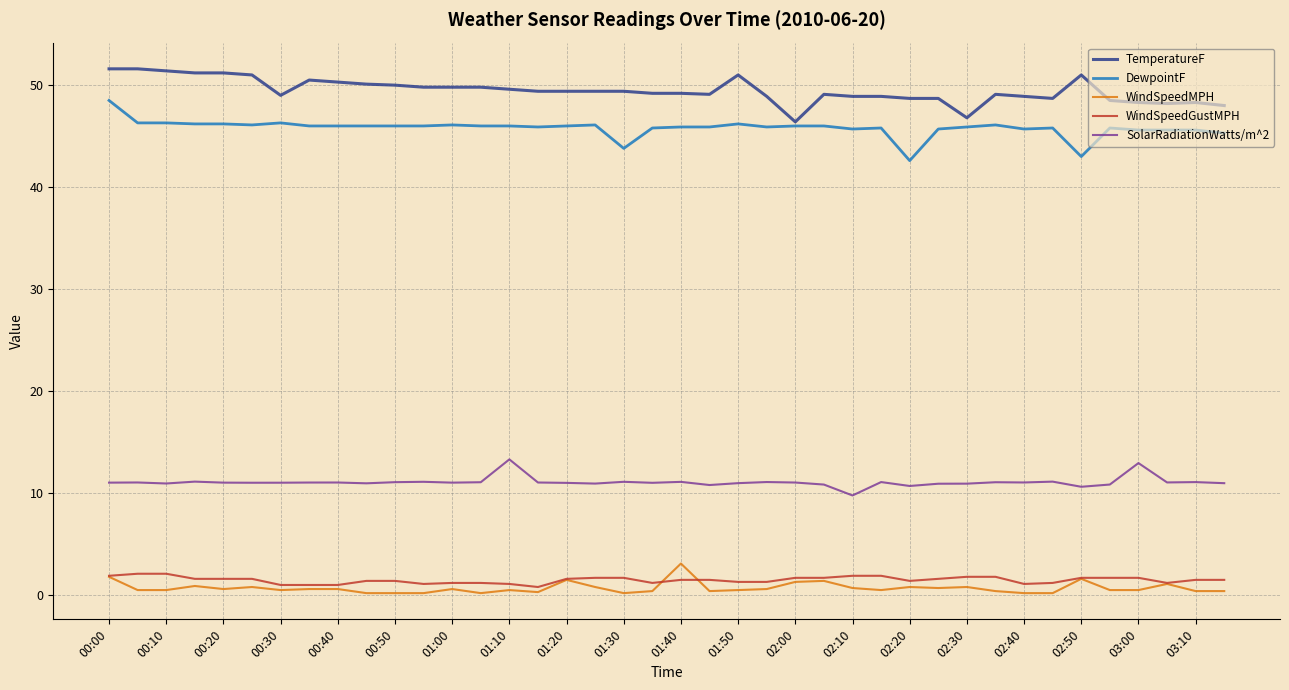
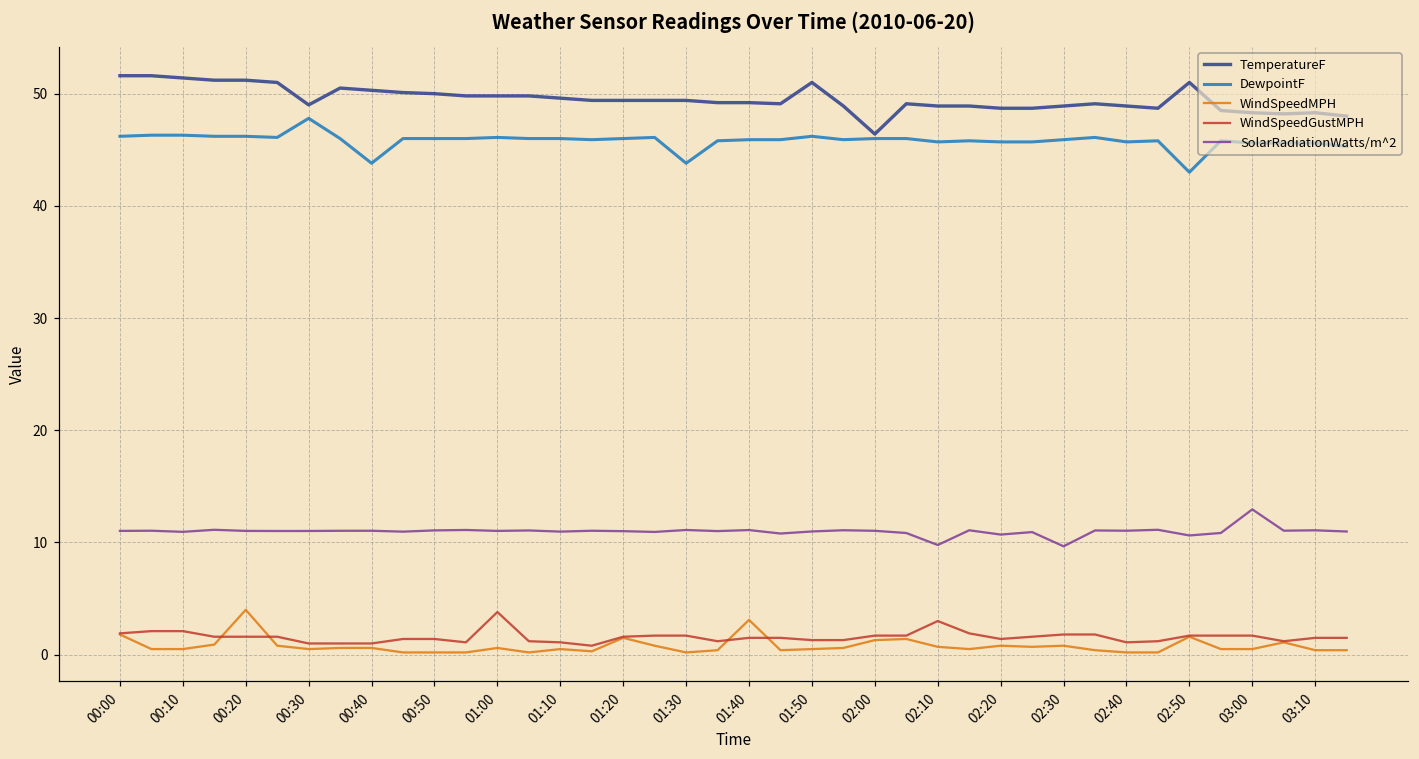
  {
    "TemperatureF": {
      "00:00": 51.6,
      "00:10": 51.4,
      "00:20": 51.2,
      "00:30": 49.0,
      "00:40": 50.3,
      "00:50": 50.0,
      "01:00": 49.8,
      "01:10": 49.6,
      "01:20": 49.4,
      "01:30": 49.4,
      "01:40": 49.2,
      "01:50": 51.0,
      "02:00": 46.4,
      "02:10": 48.9,
      "02:20": 48.7,
-     "02:30": 46.8,
+     "02:30": 48.9,
      "02:40": 48.9,
      "02:50": 51.0
    },
    "DewpointF": {
-     "00:00": 48.5,
+     "00:00": 46.2,
      "00:10": 46.3,
      "00:20": 46.2,
-     "00:30": 46.3,
-     "00:40": 46.0,
+     "00:30": 47.8,
+     "00:40": 43.8,
      "00:50": 46.0,
      "01:00": 46.1,
      "01:10": 46.0,
      "01:20": 46.0,
      "01:30": 43.8,
      "01:40": 45.9,
      "01:50": 46.2,
      "02:00": 46.0,
      "02:10": 45.7,
-     "02:20": 42.6,
+     "02:20": 45.7,
      "02:30": 45.9,
      "02:40": 45.7,
      "02:50": 43.0
    },
    "WindSpeedMPH": {
      "00:10": 0.5,
-     "00:20": 0.6,
+     "00:20": 4.0,
      "00:30": 0.5,
      "00:40": 0.6,
      "00:50": 0.2,
      "01:00": 0.6,
      "01:10": 0.5,
      "01:30": 0.2,
      "01:40": 3.1,
      "01:50": 0.5,
      "02:00": 1.3,
      "02:10": 0.7,
      "02:20": 0.8,
      "02:30": 0.8,
      "02:40": 0.2,
      "03:00": 0.5,
      "03:10": 0.4
    },
    "WindSpeedGustMPH": {
      "00:10": 2.1,
      "00:20": 1.6,
      "00:30": 1.0,
      "00:40": 1.0,
      "00:50": 1.4,
-     "01:00": 1.2,
+     "01:00": 3.8,
      "01:10": 1.1,
      "01:30": 1.7,
      "01:40": 1.5,
      "01:50": 1.3,
      "02:00": 1.7,
-     "02:10": 1.9,
+     "02:10": 3.0,
      "02:20": 1.4,
      "02:30": 1.8,
      "02:40": 1.1,
      "03:00": 1.7,
      "03:10": 1.5
    },
    "SolarRadiationWatts/m^2": {
      "00:00": 11.0,
      "00:10": 10.9,
      "00:20": 11.0,
      "00:30": 11.0,
      "00:40": 11.0,
      "00:50": 11.1,
      "01:00": 11.0,
-     "01:10": 13.3,
+     "01:10": 11.0,
      "01:20": 11.0,
      "01:30": 11.1,
      "01:40": 11.1,
      "01:50": 11.0,
      "02:00": 11.0,
      "02:10": 9.8,
      "02:20": 10.7,
-     "02:30": 10.9,
+     "02:30": 9.7,
      "02:40": 11.0,
      "02:50": 10.6,
      "03:00": 13.0,
      "03:10": 11.1
    }
  }
